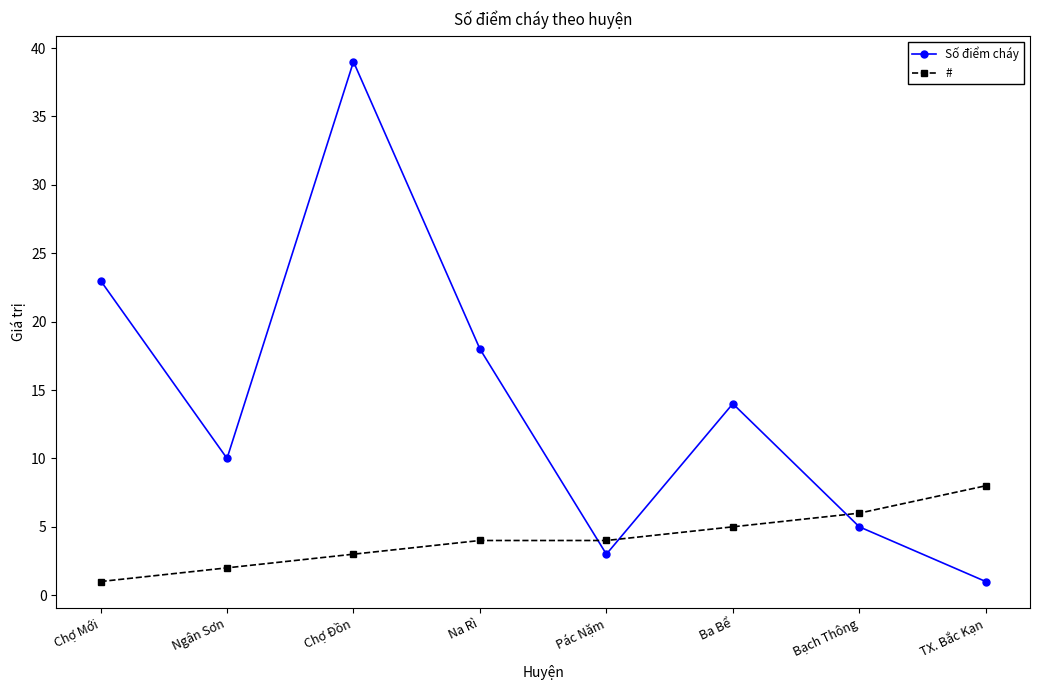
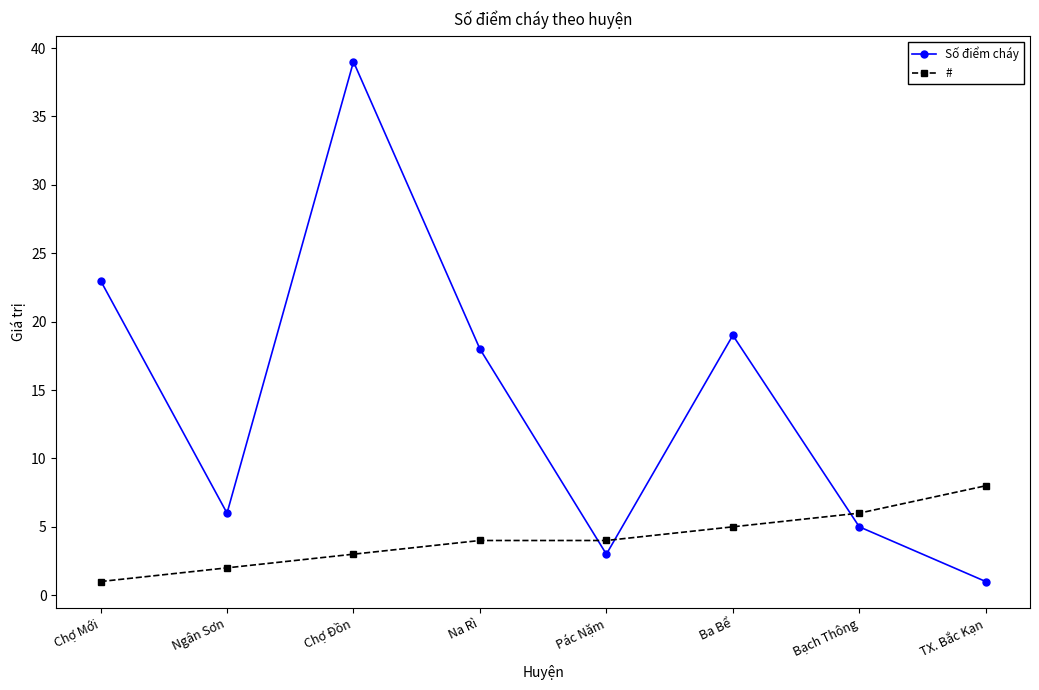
  {
    "Số điểm cháy": {
      "Chợ Mới": 23,
-     "Ngân Sơn": 10,
+     "Ngân Sơn": 6,
      "Chợ Đồn": 39,
      "Na Rì": 18,
      "Pác Nặm": 3,
-     "Ba Bể": 14,
+     "Ba Bể": 19,
      "Bạch Thông": 5,
      "TX. Bắc Kạn": 1
    },
    "#": {
      "Chợ Mới": 1,
      "Ngân Sơn": 2,
      "Chợ Đồn": 3,
      "Na Rì": 4,
      "Pác Nặm": 4,
      "Ba Bể": 5,
      "Bạch Thông": 6,
      "TX. Bắc Kạn": 8
    }
  }
